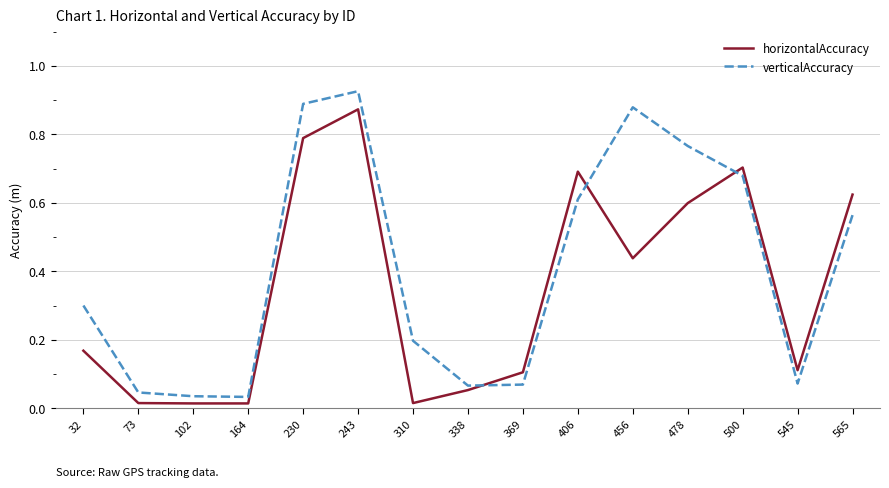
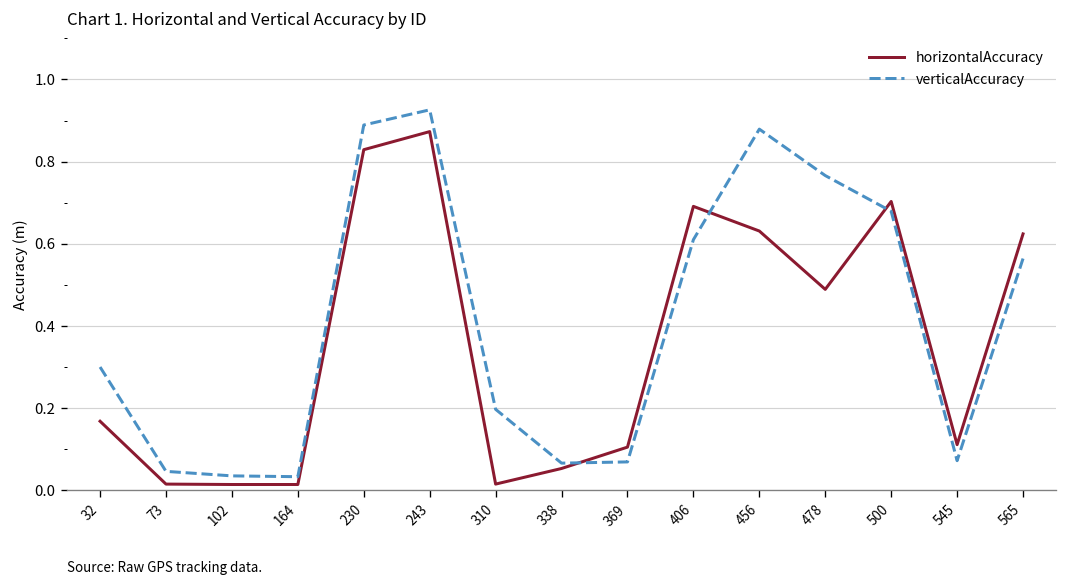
  {
    "horizontalAccuracy": {
      "32": 0.17,
      "73": 0.02,
      "102": 0.01,
      "164": 0.01,
-     "230": 0.79,
+     "230": 0.83,
      "243": 0.87,
      "310": 0.02,
      "338": 0.05,
      "369": 0.11,
      "406": 0.69,
-     "456": 0.44,
-     "478": 0.60,
+     "456": 0.63,
+     "478": 0.49,
      "500": 0.70,
      "545": 0.11,
      "565": 0.62
    },
    "verticalAccuracy": {
      "32": 0.30,
      "73": 0.05,
      "102": 0.04,
      "164": 0.03,
      "230": 0.89,
      "243": 0.93,
      "310": 0.20,
      "338": 0.07,
      "369": 0.07,
      "406": 0.61,
      "456": 0.88,
      "478": 0.77,
      "500": 0.68,
      "545": 0.07,
      "565": 0.56
    }
  }
